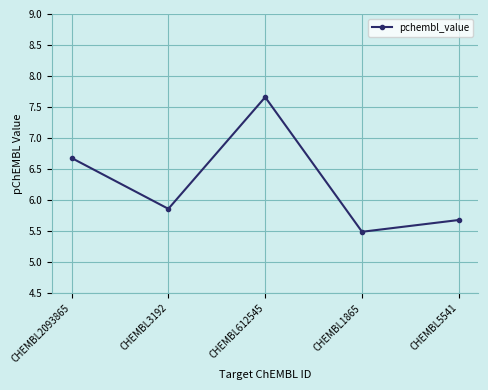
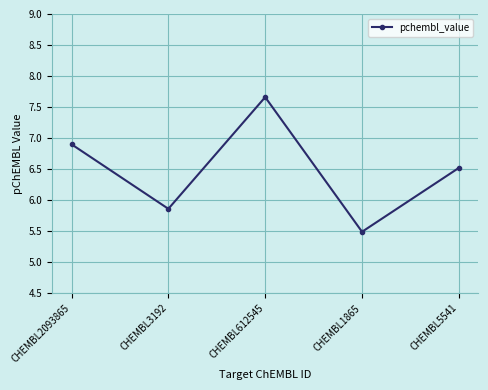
  {
-   "CHEMBL2093865": 6.7,
+   "CHEMBL2093865": 6.9,
    "CHEMBL3192": 5.9,
    "CHEMBL612545": 7.7,
    "CHEMBL1865": 5.5,
-   "CHEMBL5541": 5.7
+   "CHEMBL5541": 6.5
  }
